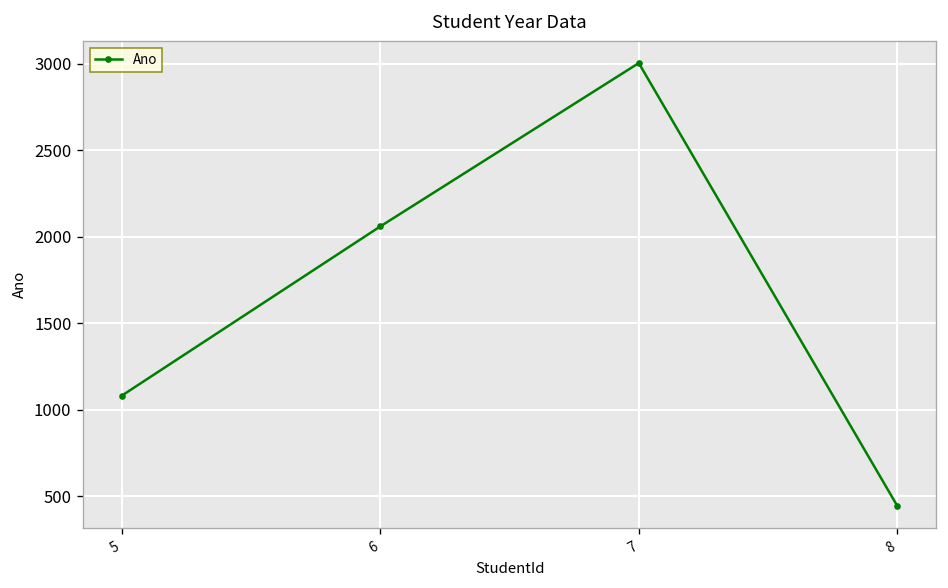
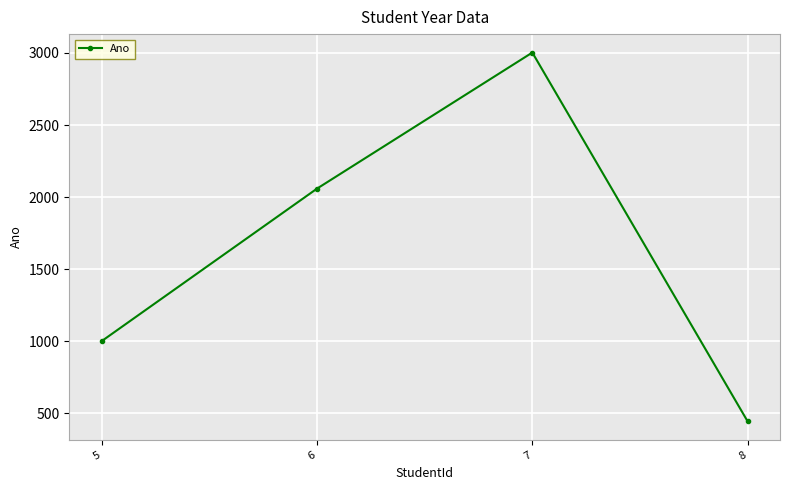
  {
-   "5": 1080,
+   "5": 1000,
    "6": 2060,
    "7": 3000,
    "8": 440
  }
